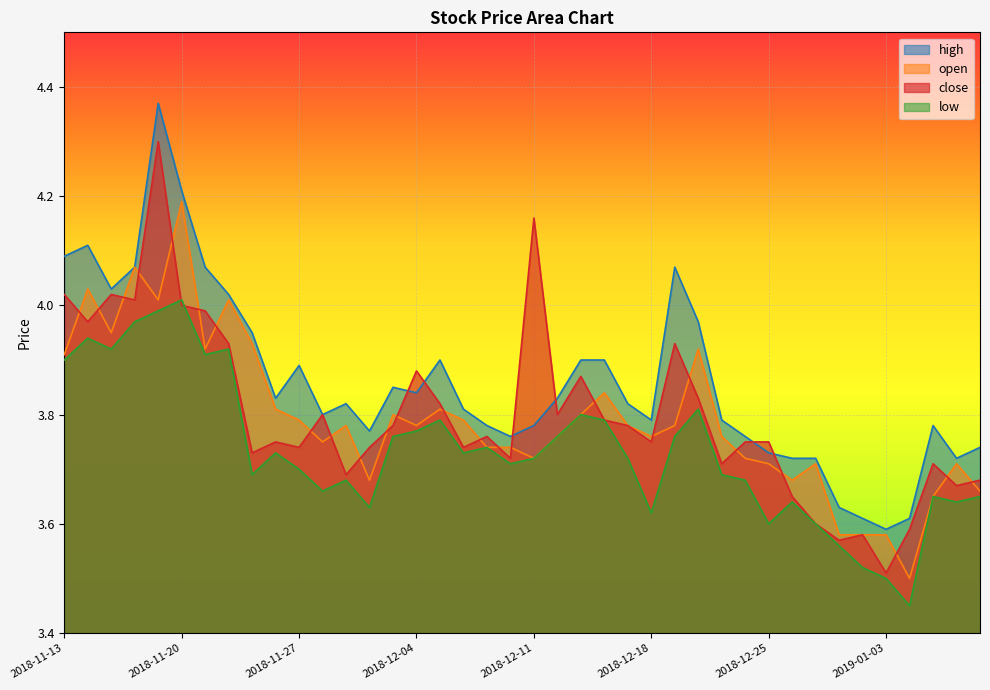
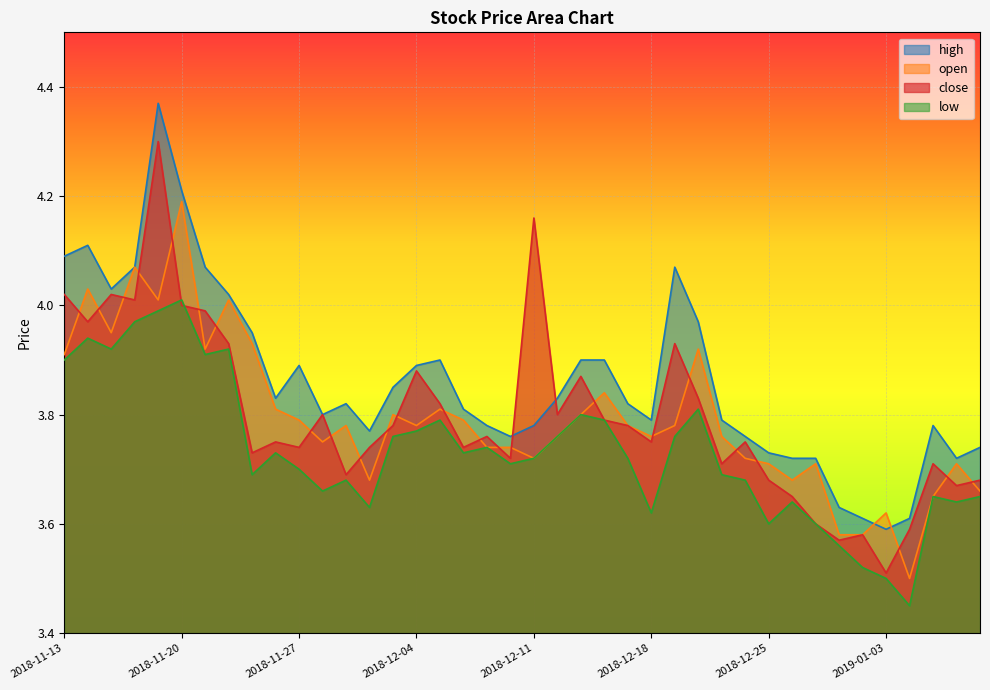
  {
    "high": {
      "2018-11-13": 4.09,
      "2018-11-20": 4.21,
      "2018-11-27": 3.89,
-     "2018-12-04": 3.84,
+     "2018-12-04": 3.89,
      "2018-12-11": 3.78,
      "2018-12-18": 3.79,
      "2018-12-25": 3.73,
      "2019-01-03": 3.59
    },
    "open": {
      "2018-11-13": 3.91,
      "2018-11-20": 4.19,
      "2018-11-27": 3.79,
      "2018-12-04": 3.78,
      "2018-12-18": 3.76,
      "2018-12-25": 3.71,
-     "2019-01-03": 3.58
+     "2019-01-03": 3.62
    },
    "close": {
      "2018-11-13": 4.02,
      "2018-11-20": 4.00,
      "2018-11-27": 3.74,
      "2018-12-04": 3.88,
      "2018-12-11": 4.16,
      "2018-12-18": 3.75,
-     "2018-12-25": 3.75,
+     "2018-12-25": 3.68,
      "2019-01-03": 3.51
    },
    "low": {
      "2018-11-13": 3.90,
      "2018-11-20": 4.01,
      "2018-11-27": 3.70,
      "2018-12-04": 3.77,
      "2018-12-18": 3.62,
      "2018-12-25": 3.60,
      "2019-01-03": 3.50
    }
  }
